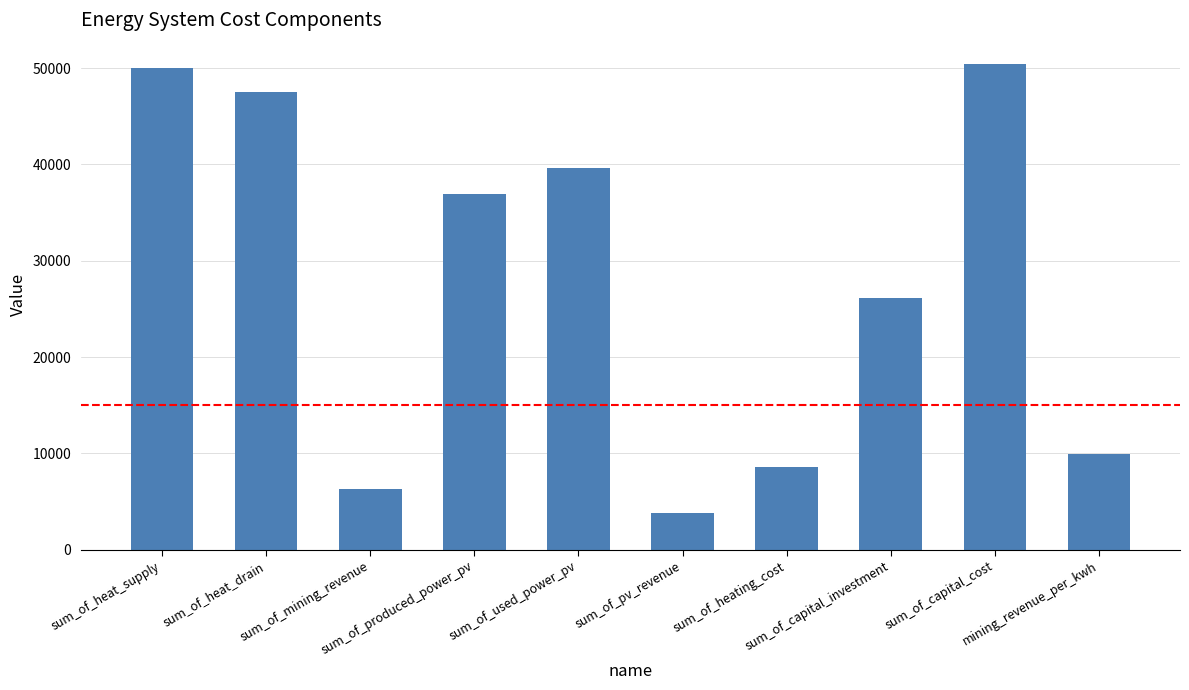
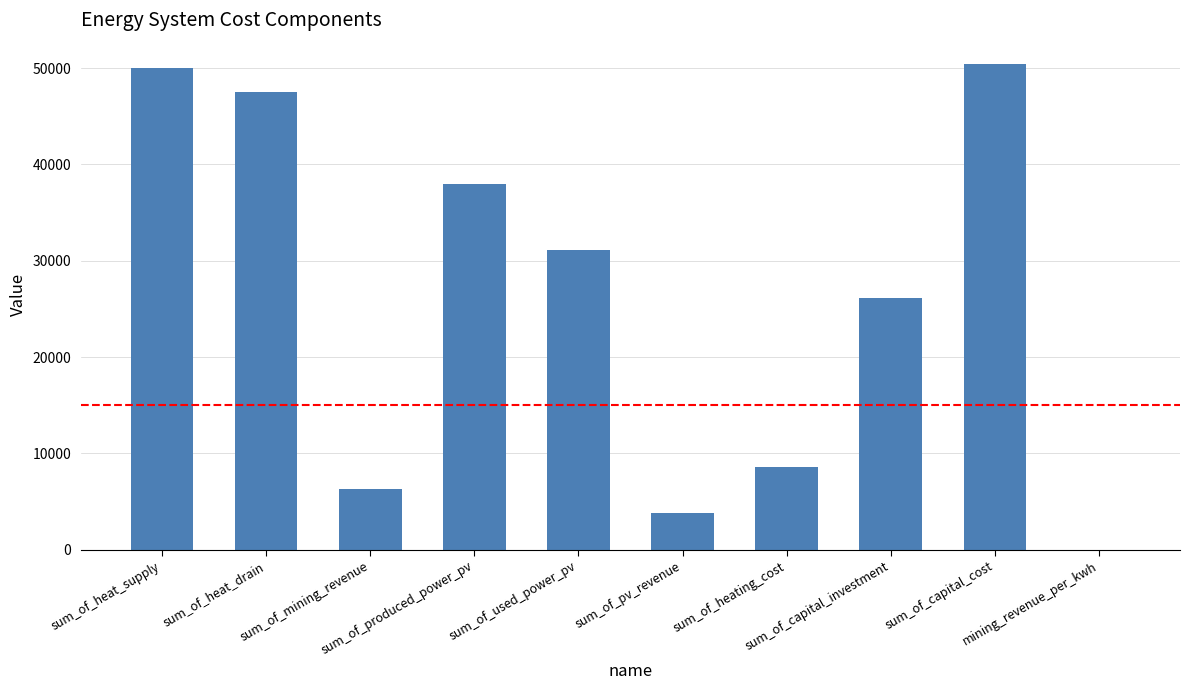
  {
    "sum_of_heat_supply": 50000,
    "sum_of_heat_drain": 47000,
    "sum_of_mining_revenue": 6000,
-   "sum_of_produced_power_pv": 37000,
-   "sum_of_used_power_pv": 40000,
+   "sum_of_produced_power_pv": 38000,
+   "sum_of_used_power_pv": 31000,
    "sum_of_pv_revenue": 4000,
    "sum_of_heating_cost": 9000,
    "sum_of_capital_investment": 26000,
    "sum_of_capital_cost": 50000,
-   "mining_revenue_per_kwh": 10000
+   "mining_revenue_per_kwh": 0
  }
